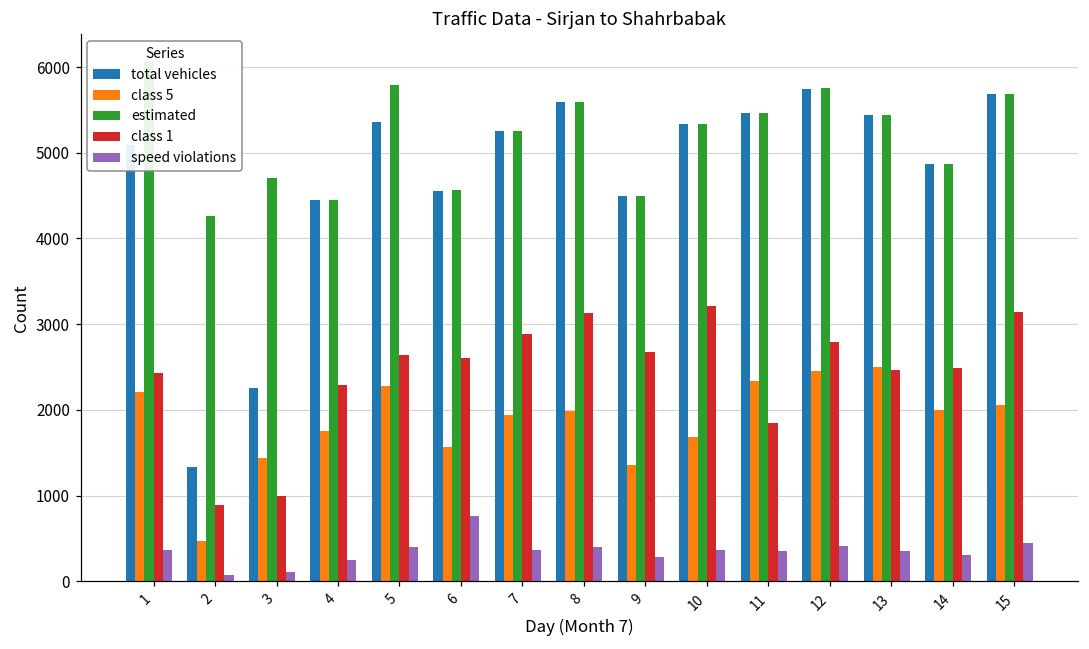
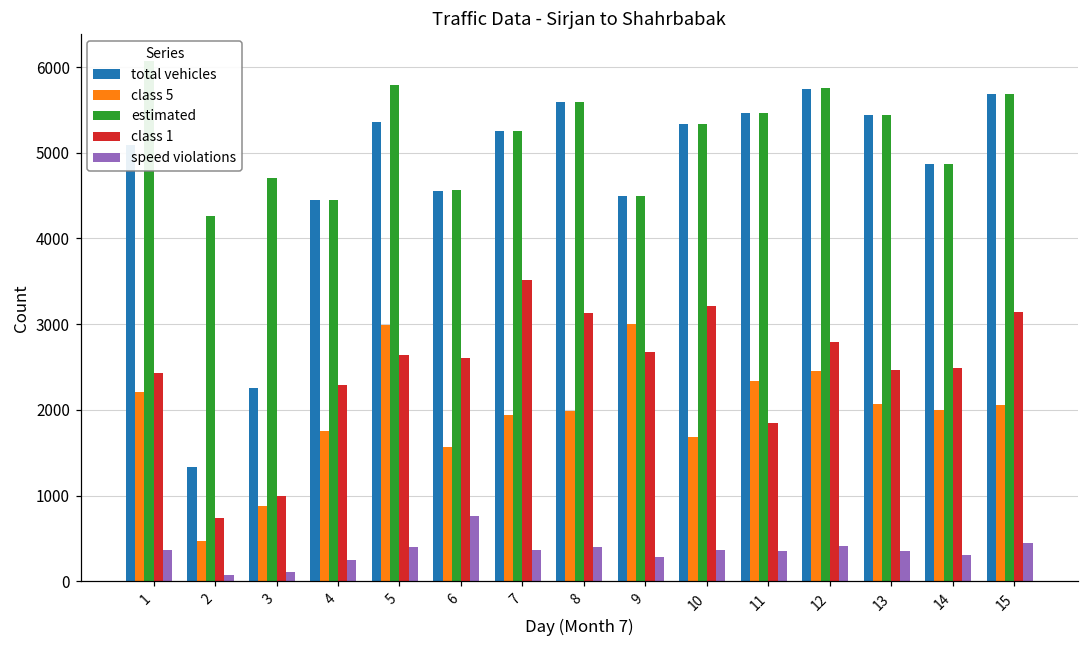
  {
    "total vehicles": {
      "2": 1300,
      "3": 2300,
      "4": 4400,
      "5": 5400,
      "6": 4600,
      "7": 5300,
      "8": 5600,
      "9": 4500,
      "10": 5300,
      "11": 5500,
      "12": 5700,
      "13": 5400,
      "14": 4900,
      "15": 5700
    },
    "class 5": {
      "1": 2200,
      "2": 500,
-     "3": 1400,
+     "3": 900,
      "4": 1700,
-     "5": 2300,
+     "5": 3000,
      "6": 1600,
      "7": 1900,
      "8": 2000,
-     "9": 1400,
+     "9": 3000,
      "10": 1700,
      "11": 2300,
      "12": 2500,
-     "13": 2500,
+     "13": 2100,
      "14": 2000,
      "15": 2100
    },
    "estimated": {
      "2": 4300,
      "3": 4700,
      "4": 4500,
      "5": 5800,
      "6": 4600,
      "7": 5300,
      "8": 5600,
      "9": 4500,
      "10": 5300,
      "11": 5500,
      "12": 5800,
      "13": 5400,
      "14": 4900,
      "15": 5700
    },
    "class 1": {
      "1": 2400,
-     "2": 900,
+     "2": 700,
      "3": 1000,
      "4": 2300,
      "5": 2600,
      "6": 2600,
-     "7": 2900,
+     "7": 3500,
      "8": 3100,
      "9": 2700,
      "10": 3200,
      "11": 1900,
      "12": 2800,
      "13": 2500,
      "14": 2500,
      "15": 3100
    },
    "speed violations": {
      "1": 400,
      "2": 100,
      "3": 100,
      "4": 200,
      "5": 400,
      "6": 800,
      "7": 400,
      "8": 400,
      "9": 300,
      "10": 400,
      "11": 300,
      "12": 400,
      "13": 400,
      "14": 300,
      "15": 500
    }
  }
